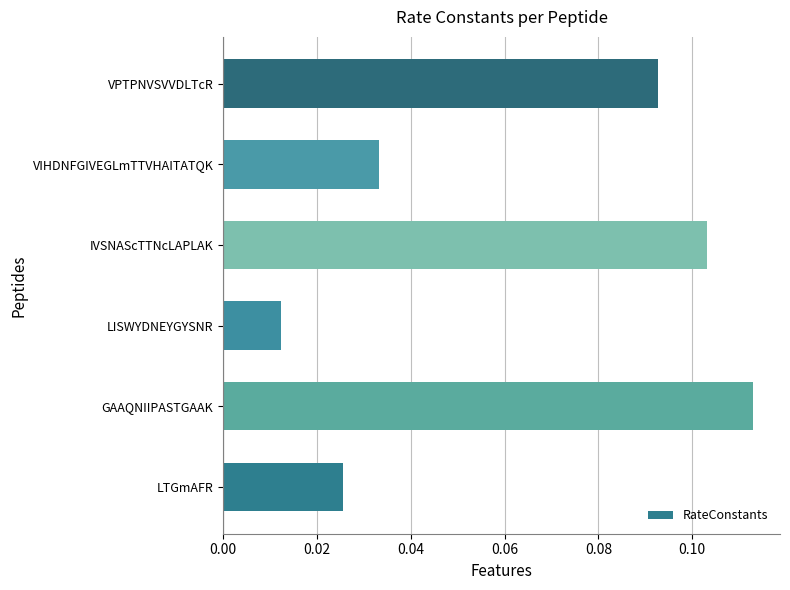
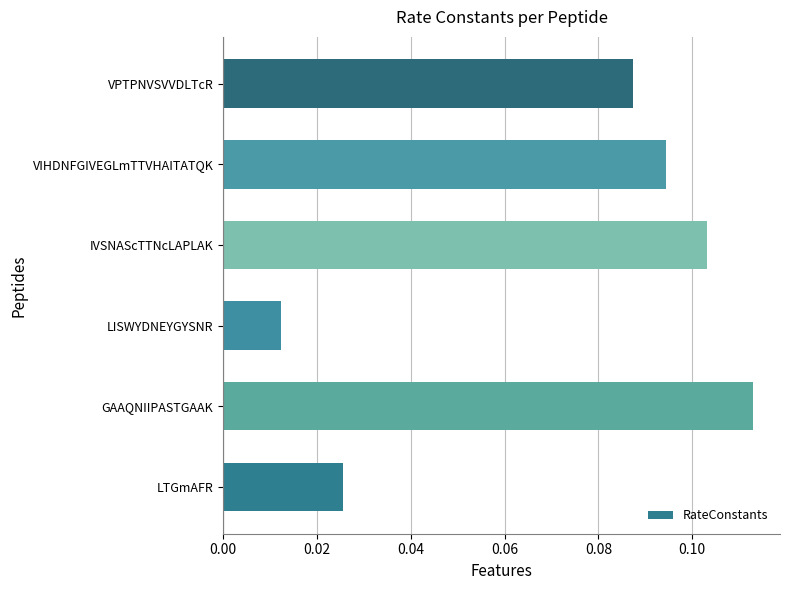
  {
-   "VPTPNVSVVDLTcR": 0.093,
-   "VIHDNFGIVEGLmTTVHAITATQK": 0.033,
+   "VPTPNVSVVDLTcR": 0.087,
+   "VIHDNFGIVEGLmTTVHAITATQK": 0.094,
    "IVSNAScTTNcLAPLAK": 0.103,
    "LISWYDNEYGYSNR": 0.012,
    "GAAQNIIPASTGAAK": 0.113,
    "LTGmAFR": 0.026
  }
